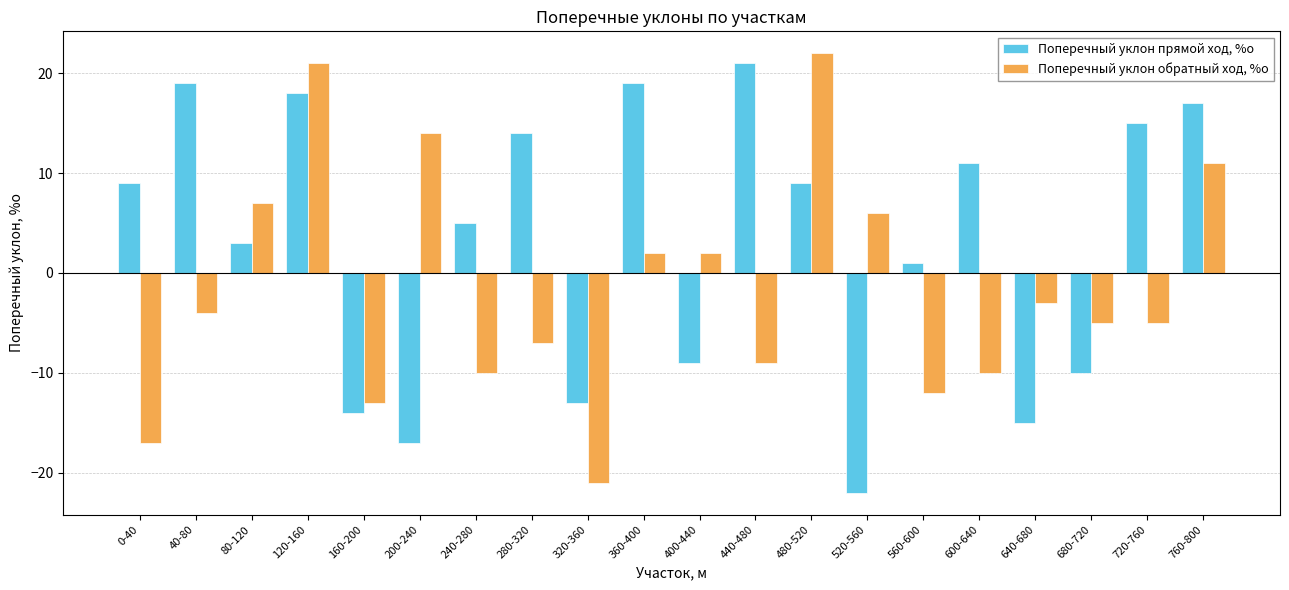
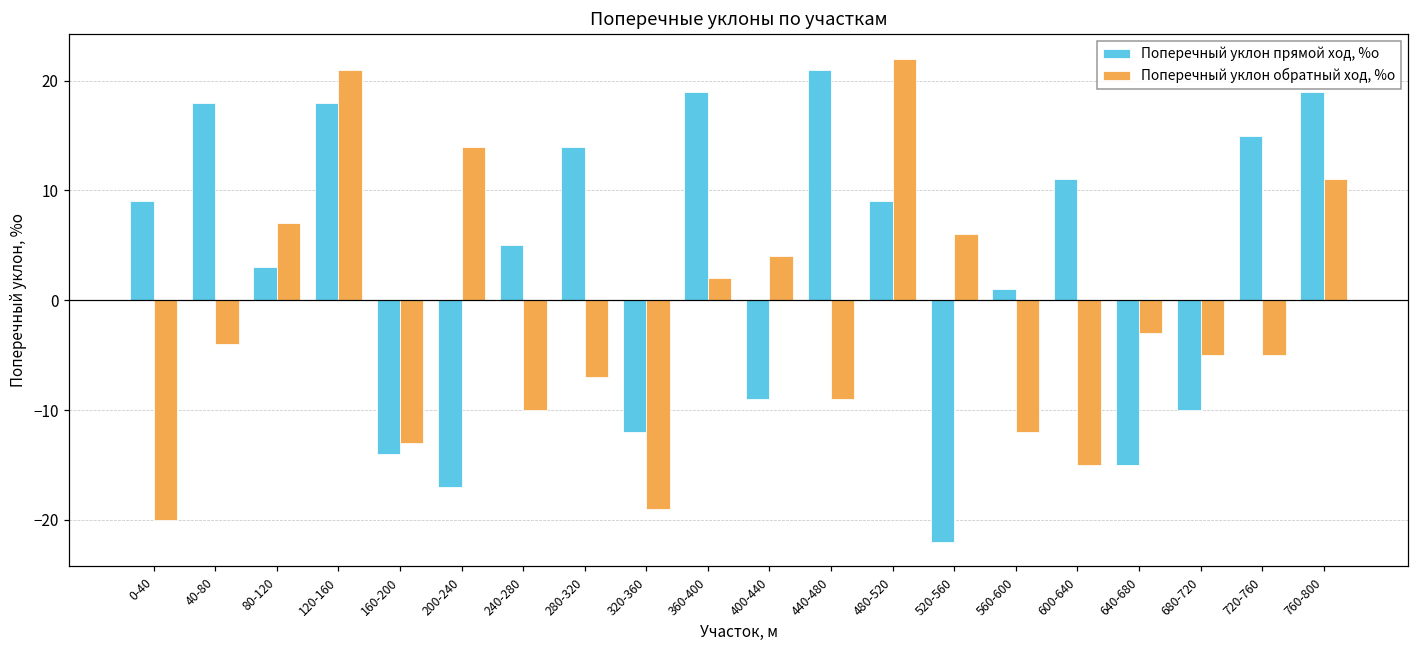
  {
    "Поперечный уклон прямой ход, %о": {
      "0-40": 9,
-     "40-80": 19,
+     "40-80": 18,
      "80-120": 3,
      "120-160": 18,
      "160-200": -14,
      "200-240": -17,
      "240-280": 5,
      "280-320": 14,
-     "320-360": -13,
+     "320-360": -12,
      "360-400": 19,
      "400-440": -9,
      "440-480": 21,
      "480-520": 9,
      "520-560": -22,
      "560-600": 1,
      "600-640": 11,
      "640-680": -15,
      "680-720": -10,
      "720-760": 15,
-     "760-800": 17
+     "760-800": 19
    },
    "Поперечный уклон обратный ход, %о": {
-     "0-40": -17,
+     "0-40": -20,
      "40-80": -4,
      "80-120": 7,
      "120-160": 21,
      "160-200": -13,
      "200-240": 14,
      "240-280": -10,
      "280-320": -7,
-     "320-360": -21,
+     "320-360": -19,
      "360-400": 2,
-     "400-440": 2,
+     "400-440": 4,
      "440-480": -9,
      "480-520": 22,
      "520-560": 6,
      "560-600": -12,
-     "600-640": -10,
+     "600-640": -15,
      "640-680": -3,
      "680-720": -5,
      "720-760": -5,
      "760-800": 11
    }
  }
